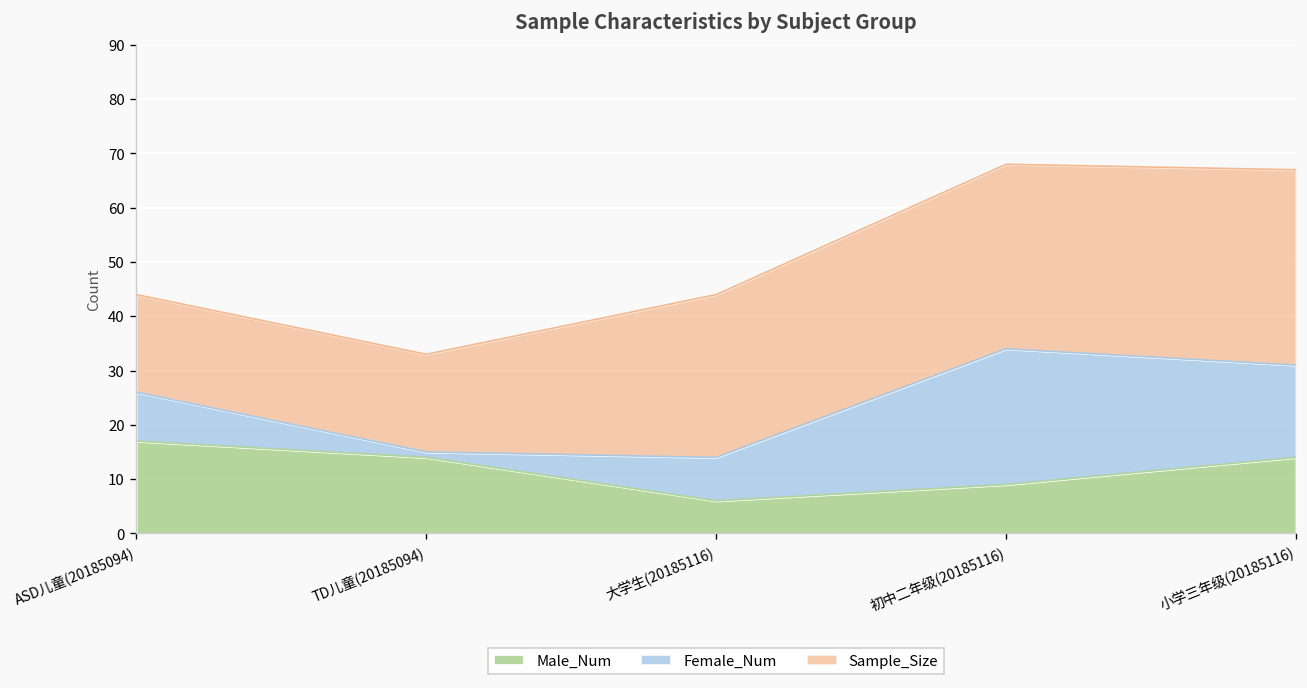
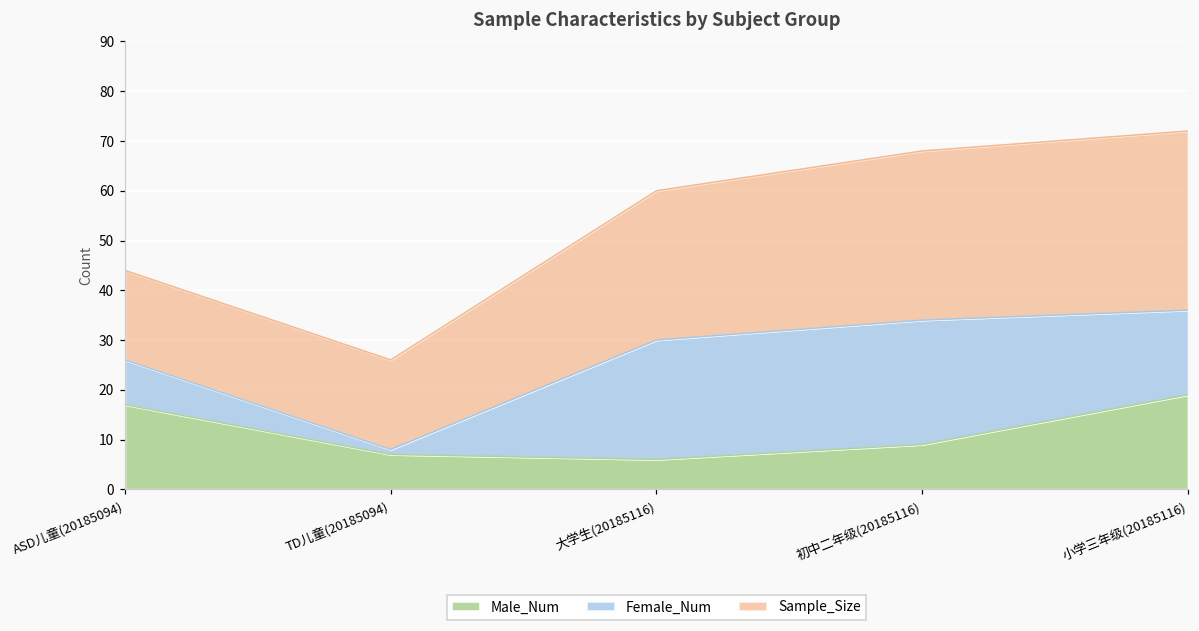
  {
    "Male_Num": {
      "ASD儿童(20185094)": 17,
-     "TD儿童(20185094)": 14,
+     "TD儿童(20185094)": 7,
      "大学生(20185116)": 6,
      "初中二年级(20185116)": 9,
-     "小学三年级(20185116)": 14
+     "小学三年级(20185116)": 19
    },
    "Female_Num": {
      "ASD儿童(20185094)": 9,
      "TD儿童(20185094)": 1,
-     "大学生(20185116)": 8,
+     "大学生(20185116)": 24,
      "初中二年级(20185116)": 25,
      "小学三年级(20185116)": 17
    },
    "Sample_Size": {
      "ASD儿童(20185094)": 18,
      "TD儿童(20185094)": 18,
      "大学生(20185116)": 30,
      "初中二年级(20185116)": 34,
      "小学三年级(20185116)": 36
    }
  }
